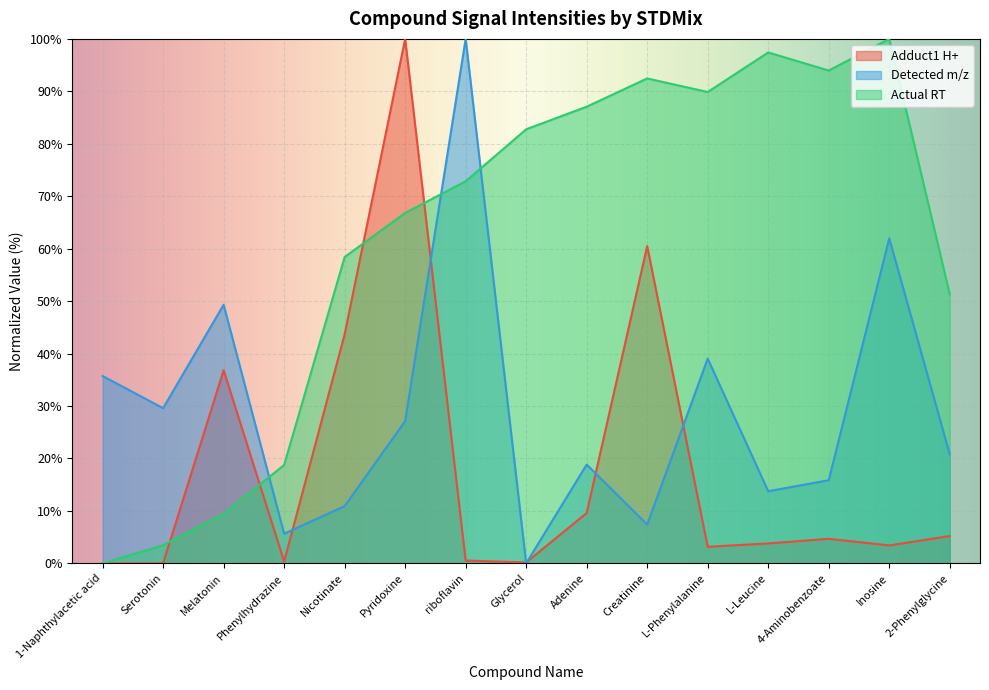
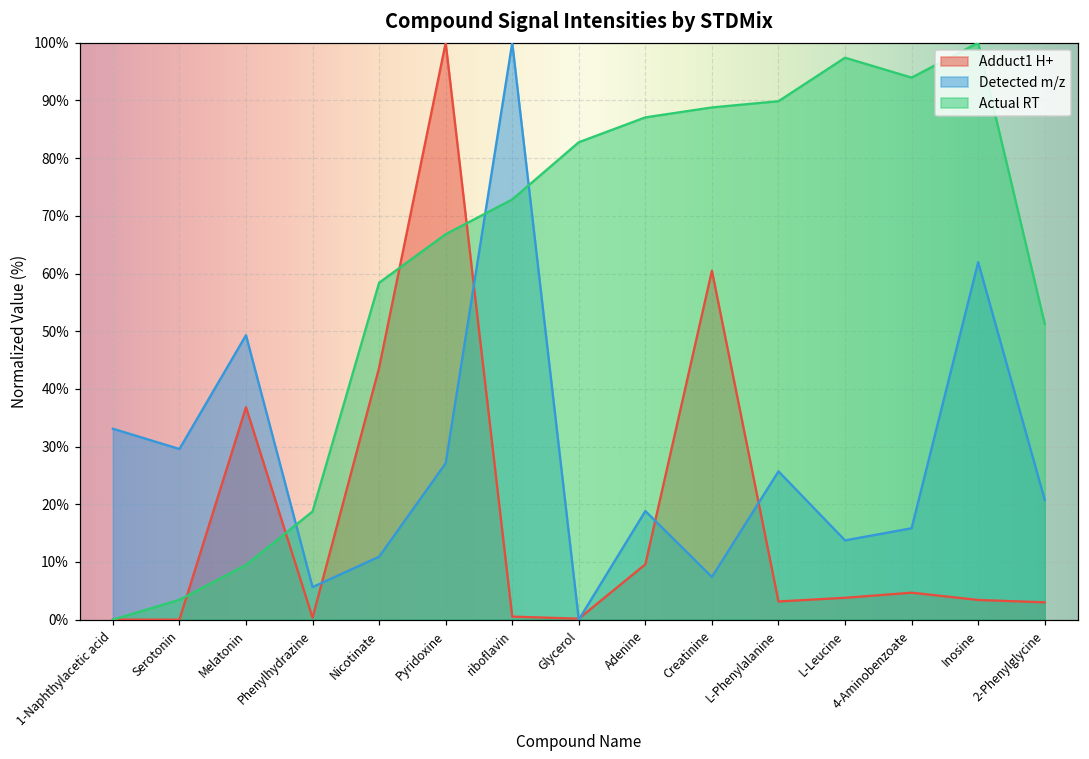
  {
    "Adduct1 H+": {
      "Serotonin": "0%",
      "Melatonin": "37%",
      "Phenylhydrazine": "0%",
      "Nicotinate": "44%",
      "Pyridoxine": "100%",
      "riboflavin": "1%",
      "Adenine": "10%",
      "Creatinine": "60%",
      "L-Phenylalanine": "3%",
      "L-Leucine": "4%",
      "4-Aminobenzoate": "5%",
      "Inosine": "3%",
-     "2-Phenylglycine": "5%"
+     "2-Phenylglycine": "3%"
    },
    "Detected m/z": {
-     "1-Naphthylacetic acid": "36%",
+     "1-Naphthylacetic acid": "33%",
      "Serotonin": "30%",
      "Melatonin": "49%",
      "Phenylhydrazine": "6%",
      "Nicotinate": "11%",
      "Pyridoxine": "27%",
      "riboflavin": "100%",
      "Adenine": "19%",
      "Creatinine": "7%",
-     "L-Phenylalanine": "39%",
+     "L-Phenylalanine": "26%",
      "L-Leucine": "14%",
      "4-Aminobenzoate": "16%",
      "Inosine": "62%",
      "2-Phenylglycine": "21%"
    },
    "Actual RT": {
      "Serotonin": "3%",
      "Melatonin": "9%",
      "Phenylhydrazine": "19%",
      "Nicotinate": "58%",
      "Pyridoxine": "67%",
      "riboflavin": "73%",
      "Glycerol": "83%",
      "Adenine": "87%",
-     "Creatinine": "92%",
+     "Creatinine": "89%",
      "L-Phenylalanine": "90%",
      "L-Leucine": "97%",
      "4-Aminobenzoate": "94%",
      "Inosine": "100%",
      "2-Phenylglycine": "51%"
    }
  }
